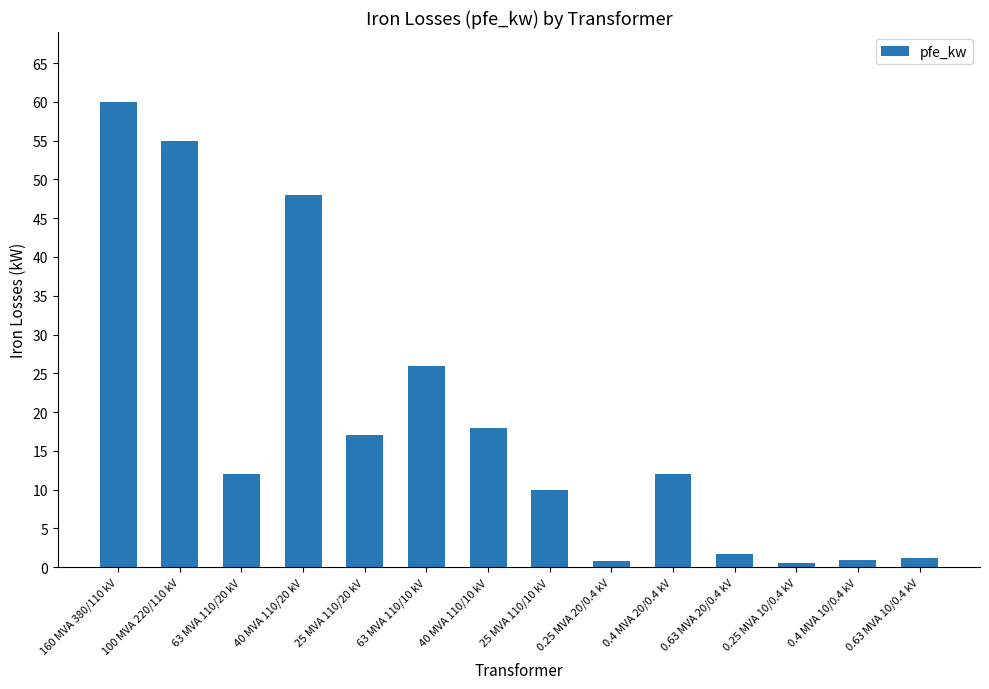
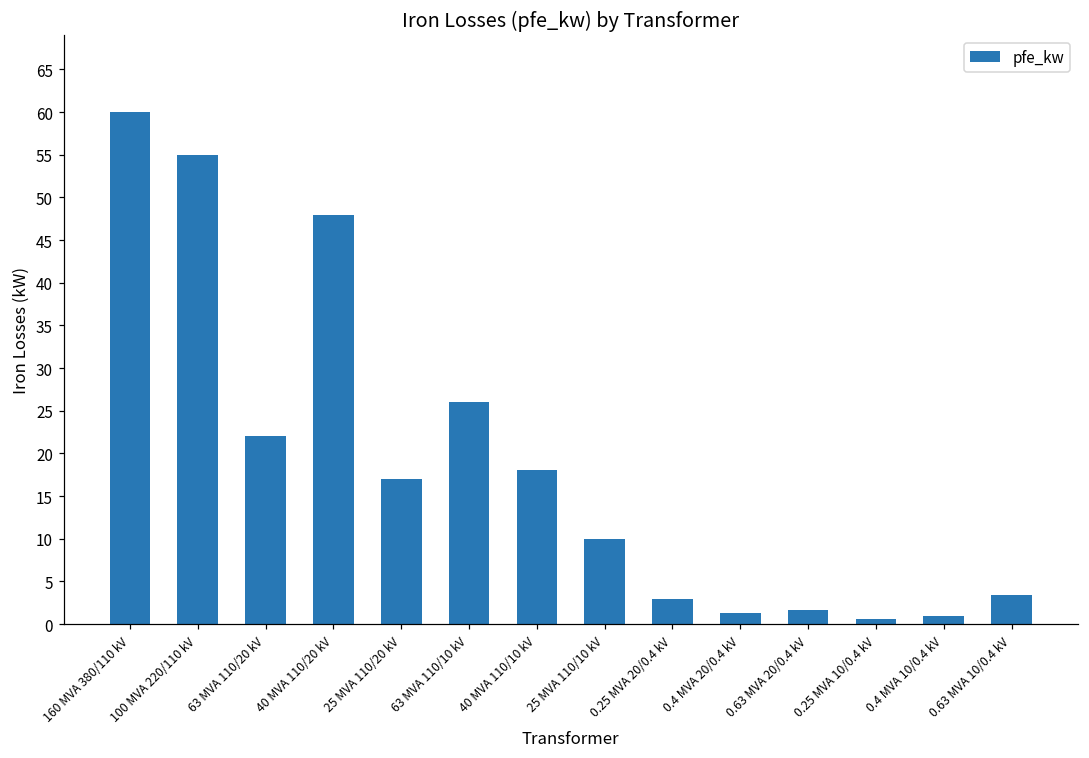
  {
    "160 MVA 380/110 kV": 60,
    "100 MVA 220/110 kV": 55,
-   "63 MVA 110/20 kV": 12,
+   "63 MVA 110/20 kV": 22,
    "40 MVA 110/20 kV": 48,
    "25 MVA 110/20 kV": 17,
    "63 MVA 110/10 kV": 26,
    "40 MVA 110/10 kV": 18,
    "25 MVA 110/10 kV": 10,
-   "0.25 MVA 20/0.4 kV": 1,
-   "0.4 MVA 20/0.4 kV": 12,
+   "0.25 MVA 20/0.4 kV": 3,
+   "0.4 MVA 20/0.4 kV": 1,
    "0.63 MVA 20/0.4 kV": 2,
    "0.25 MVA 10/0.4 kV": 1,
    "0.4 MVA 10/0.4 kV": 1,
-   "0.63 MVA 10/0.4 kV": 1
+   "0.63 MVA 10/0.4 kV": 3
  }
